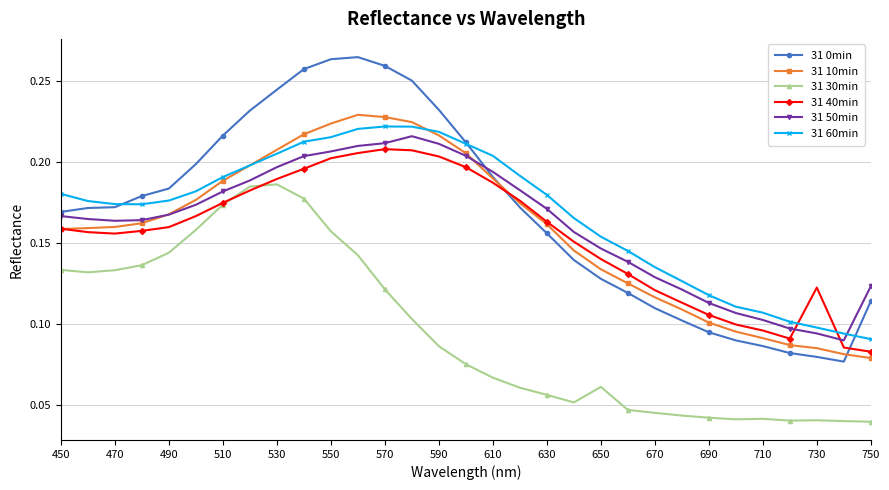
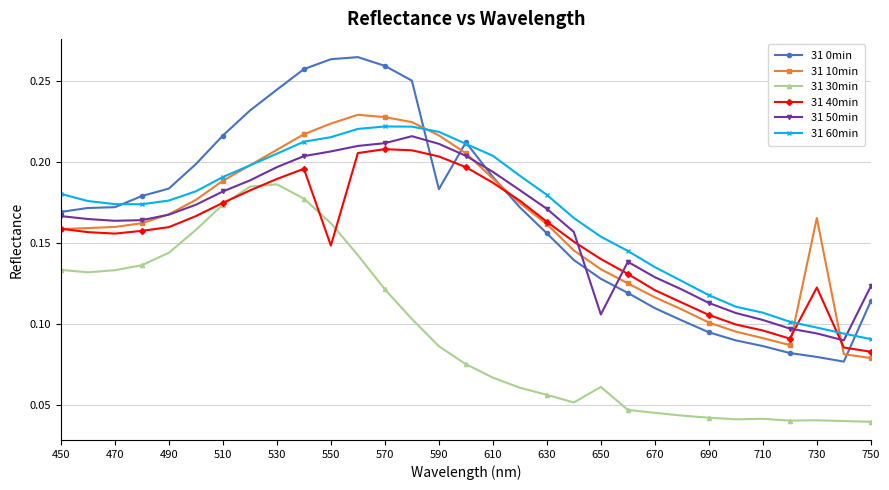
  {
    "31 0min": {
      "450": 0.169,
      "470": 0.172,
      "490": 0.183,
      "510": 0.216,
      "530": 0.244,
      "550": 0.263,
      "570": 0.259,
-     "590": 0.232,
+     "590": 0.183,
      "630": 0.156,
      "650": 0.128,
      "670": 0.110,
      "690": 0.095,
      "710": 0.086,
      "730": 0.080,
      "750": 0.114
    },
    "31 10min": {
      "470": 0.160,
      "510": 0.188,
      "530": 0.207,
      "550": 0.224,
      "570": 0.228,
      "590": 0.216,
      "650": 0.134,
      "670": 0.116,
      "690": 0.101,
      "710": 0.091,
-     "730": 0.085,
+     "730": 0.165,
      "750": 0.079
    },
    "31 30min": {
      "450": 0.133,
      "470": 0.133,
      "490": 0.144,
      "530": 0.186,
-     "550": 0.157,
+     "550": 0.162,
      "570": 0.121,
      "590": 0.086,
      "610": 0.067,
      "630": 0.056,
      "650": 0.061,
      "670": 0.045,
      "690": 0.042,
      "710": 0.041,
      "730": 0.040,
      "750": 0.040
    },
    "31 40min": {
      "470": 0.156,
      "490": 0.160,
      "530": 0.189,
-     "550": 0.202,
+     "550": 0.148,
      "570": 0.208,
      "590": 0.203,
      "610": 0.187,
      "650": 0.140,
      "670": 0.121,
      "690": 0.105,
      "710": 0.096,
      "730": 0.122,
      "750": 0.083
    },
    "31 50min": {
      "450": 0.166,
      "470": 0.164,
      "510": 0.182,
      "530": 0.197,
      "550": 0.206,
      "570": 0.211,
      "590": 0.211,
      "610": 0.194,
      "630": 0.171,
-     "650": 0.146,
+     "650": 0.106,
      "670": 0.129,
      "690": 0.113,
      "710": 0.102,
      "730": 0.094,
      "750": 0.123
    },
    "31 60min": {
      "450": 0.180,
      "470": 0.174,
      "490": 0.176,
      "510": 0.191,
      "530": 0.205,
      "550": 0.215,
      "570": 0.222,
      "590": 0.218,
      "610": 0.204,
      "630": 0.180,
      "650": 0.154,
      "670": 0.135,
      "690": 0.118,
      "710": 0.107,
      "730": 0.098,
      "750": 0.091
    }
  }
